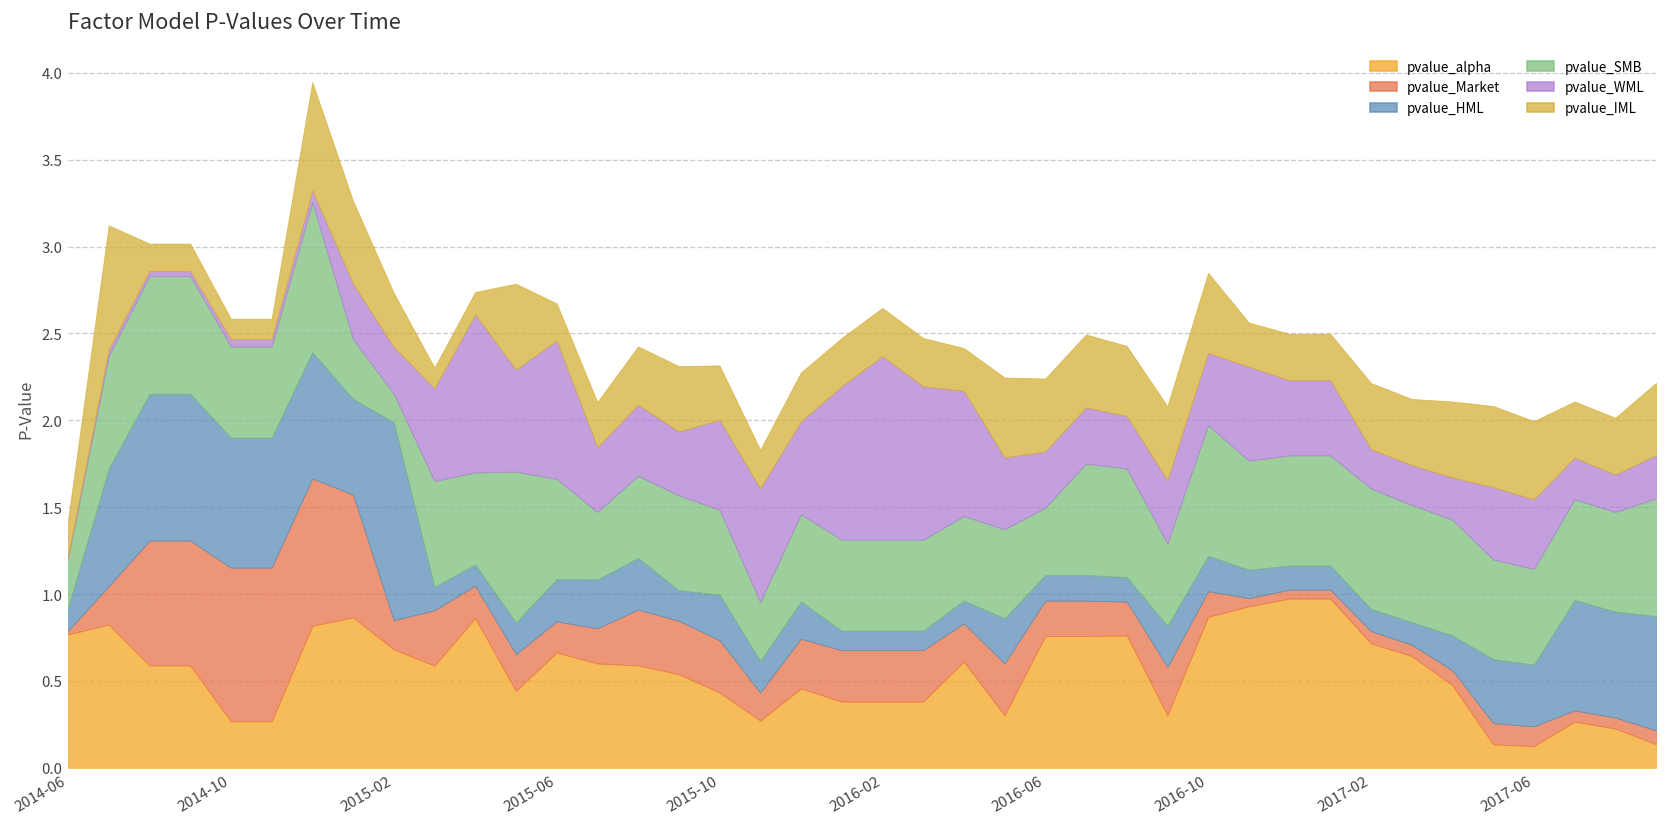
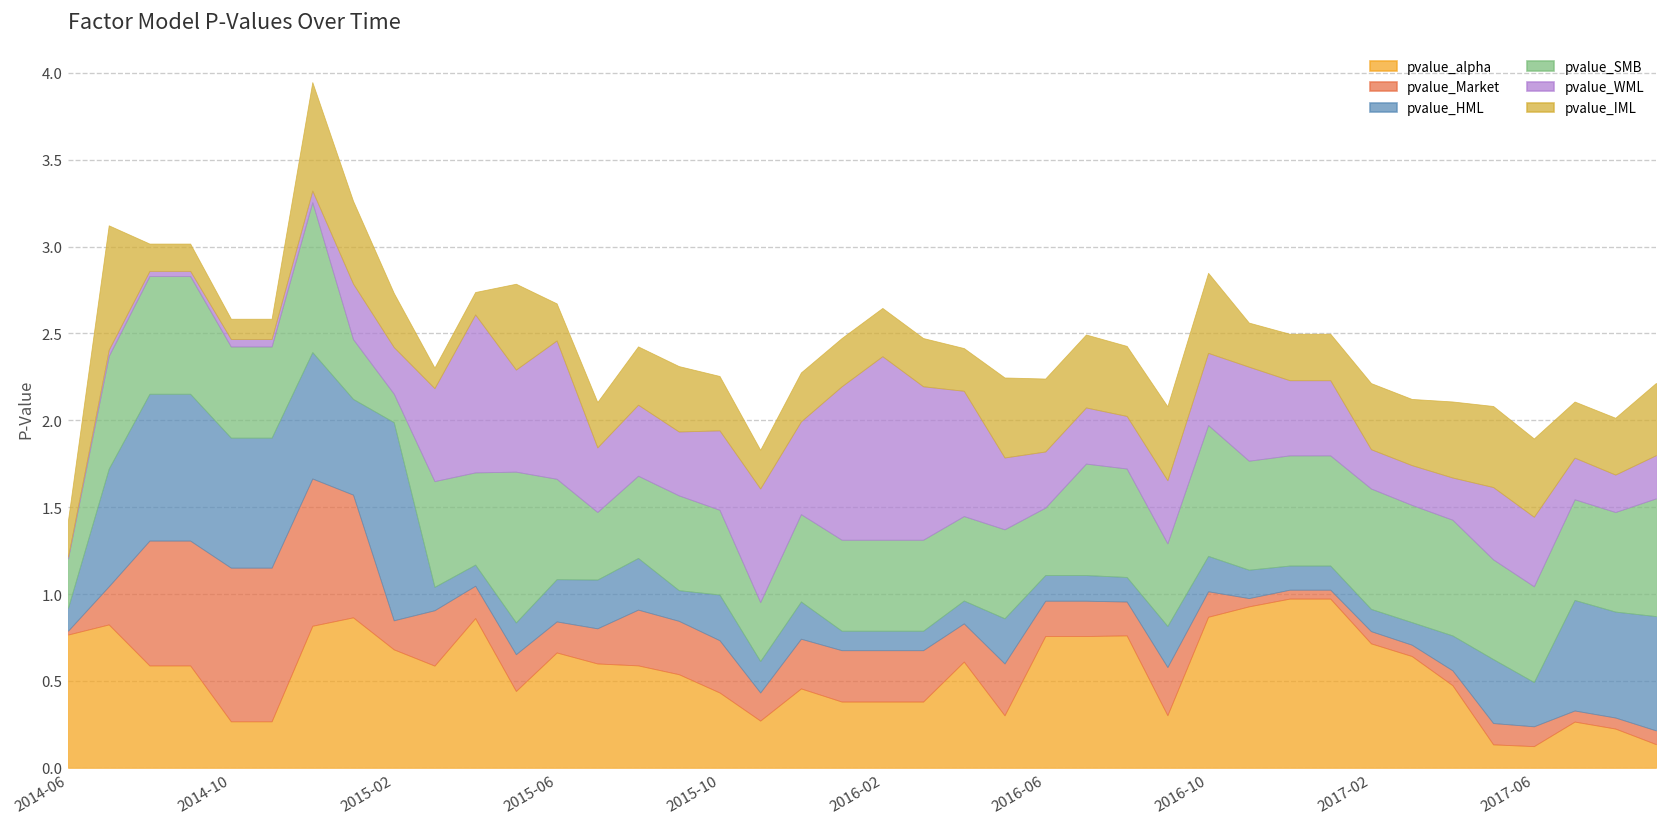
  {
    "pvalue_Market": {
      "2014-06": 0.02,
      "2014-10": 0.88,
      "2015-02": 0.17,
      "2015-06": 0.18,
      "2015-10": 0.30,
      "2016-02": 0.30,
      "2016-06": 0.20,
      "2016-10": 0.15,
      "2017-02": 0.07,
      "2017-06": 0.11
    },
    "pvalue_HML": {
      "2014-06": 0.13,
      "2014-10": 0.75,
      "2015-02": 1.14,
      "2015-06": 0.24,
      "2015-10": 0.26,
      "2016-02": 0.11,
      "2016-06": 0.15,
      "2016-10": 0.20,
      "2017-02": 0.13,
-     "2017-06": 0.35
+     "2017-06": 0.25
    },
    "pvalue_SMB": {
      "2014-10": 0.52,
      "2015-02": 0.16,
      "2015-06": 0.58,
      "2015-10": 0.49,
      "2016-02": 0.52,
      "2016-06": 0.39,
      "2016-10": 0.75,
      "2017-02": 0.69,
      "2017-06": 0.55
    },
    "pvalue_WML": {
      "2014-10": 0.04,
      "2015-02": 0.27,
      "2015-06": 0.80,
-     "2015-10": 0.52,
+     "2015-10": 0.46,
      "2016-02": 1.06,
      "2016-06": 0.32,
      "2016-10": 0.42,
      "2017-02": 0.23,
      "2017-06": 0.40
    }
  }
